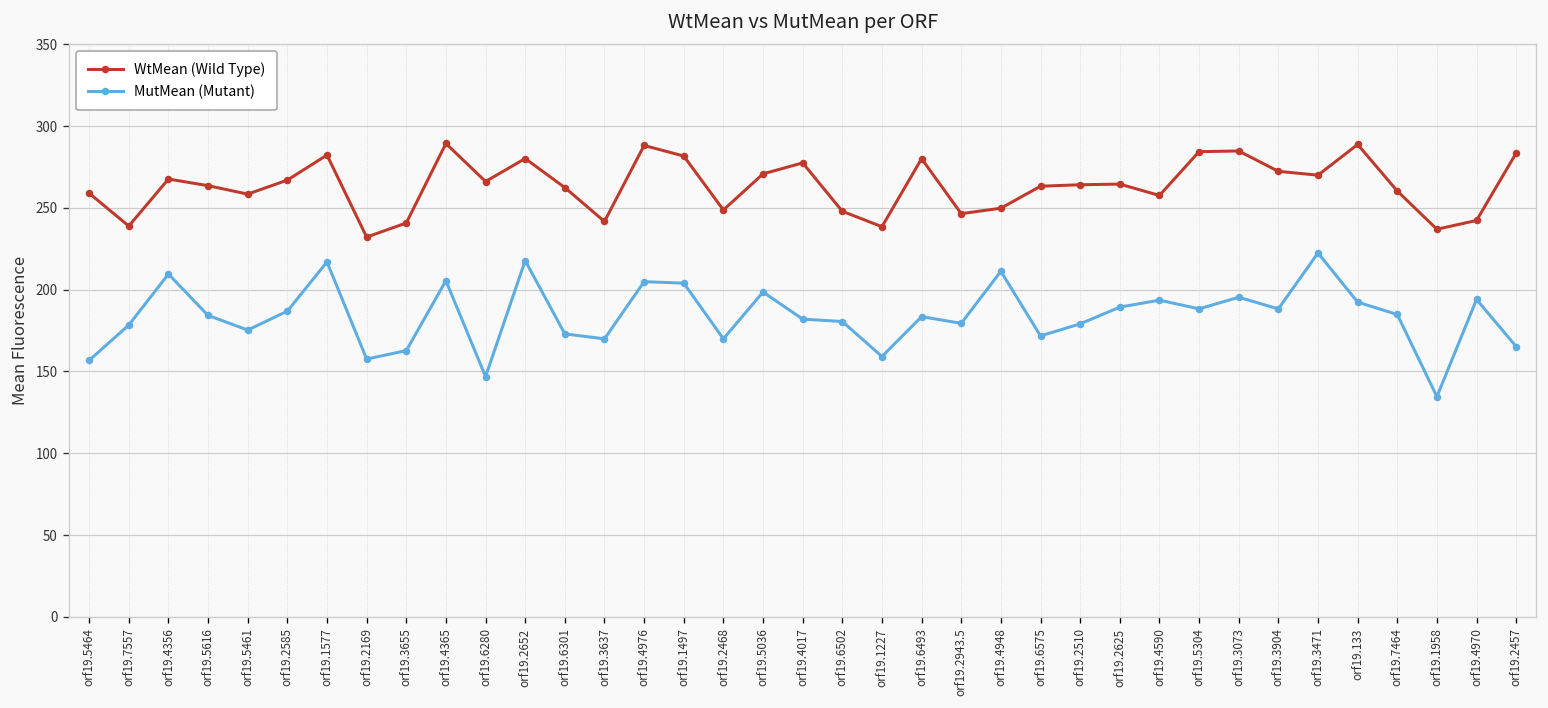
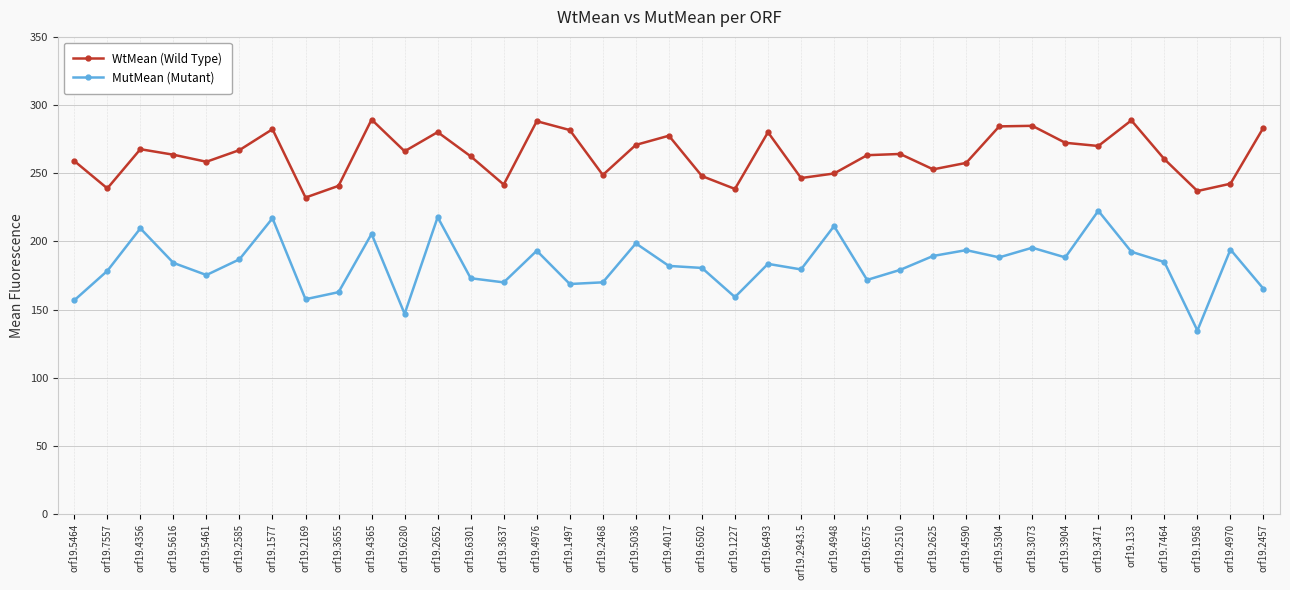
  {
    "WtMean (Wild Type)": {
      "orf19.5464": 259,
      "orf19.7557": 239,
      "orf19.4356": 268,
      "orf19.5616": 264,
      "orf19.5461": 258,
      "orf19.2585": 267,
      "orf19.1577": 282,
      "orf19.2169": 232,
      "orf19.3655": 241,
      "orf19.4365": 289,
      "orf19.6280": 266,
      "orf19.2652": 280,
      "orf19.6301": 262,
      "orf19.3637": 242,
      "orf19.4976": 288,
      "orf19.1497": 282,
      "orf19.2468": 249,
      "orf19.5036": 271,
      "orf19.4017": 278,
      "orf19.6502": 248,
      "orf19.1227": 238,
      "orf19.6493": 280,
      "orf19.2943.5": 246,
      "orf19.4948": 250,
      "orf19.6575": 263,
      "orf19.2510": 264,
-     "orf19.2625": 265,
+     "orf19.2625": 253,
      "orf19.4590": 258,
      "orf19.5304": 284,
      "orf19.3073": 285,
      "orf19.3904": 272,
      "orf19.3471": 270,
      "orf19.133": 289,
      "orf19.7464": 260,
      "orf19.1958": 237,
      "orf19.4970": 242,
      "orf19.2457": 283
    },
    "MutMean (Mutant)": {
      "orf19.5464": 157,
      "orf19.7557": 178,
      "orf19.4356": 210,
      "orf19.5616": 184,
      "orf19.5461": 175,
      "orf19.2585": 187,
      "orf19.1577": 217,
      "orf19.2169": 158,
      "orf19.3655": 163,
      "orf19.4365": 206,
      "orf19.6280": 147,
      "orf19.2652": 218,
      "orf19.6301": 173,
      "orf19.3637": 170,
-     "orf19.4976": 205,
-     "orf19.1497": 204,
+     "orf19.4976": 193,
+     "orf19.1497": 169,
      "orf19.2468": 170,
      "orf19.5036": 199,
      "orf19.4017": 182,
      "orf19.6502": 181,
      "orf19.1227": 159,
      "orf19.6493": 184,
      "orf19.2943.5": 179,
      "orf19.4948": 211,
      "orf19.6575": 172,
      "orf19.2510": 179,
      "orf19.2625": 189,
      "orf19.4590": 194,
      "orf19.5304": 188,
      "orf19.3073": 195,
      "orf19.3904": 188,
      "orf19.3471": 222,
      "orf19.133": 192,
      "orf19.7464": 185,
      "orf19.1958": 135,
      "orf19.4970": 194,
      "orf19.2457": 165
    }
  }
